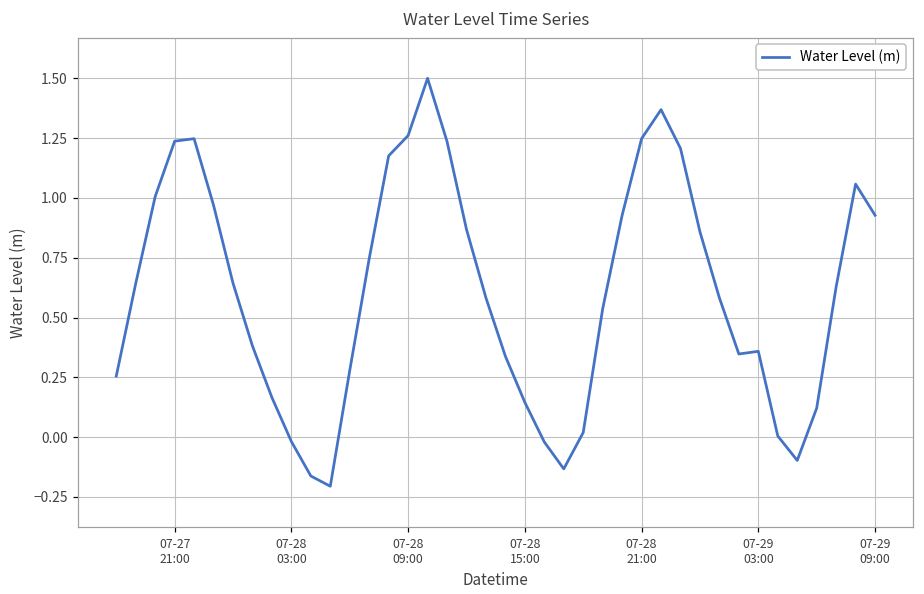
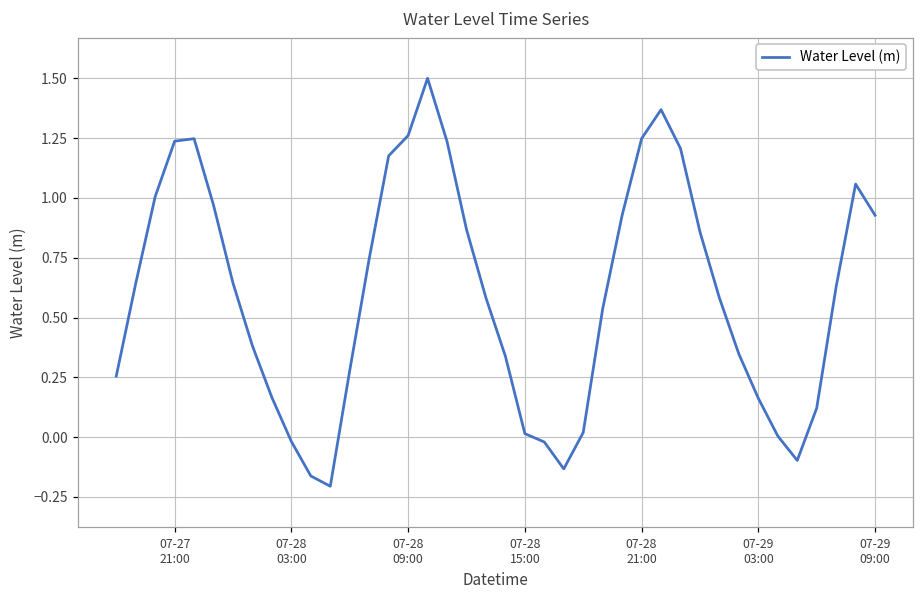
  {
    "07-27 21:00": 1.24,
    "07-28 03:00": -0.02,
    "07-28 09:00": 1.26,
-   "07-28 15:00": 0.15,
+   "07-28 15:00": 0.01,
    "07-28 21:00": 1.25,
-   "07-29 03:00": 0.36,
+   "07-29 03:00": 0.16,
    "07-29 09:00": 0.93
  }
